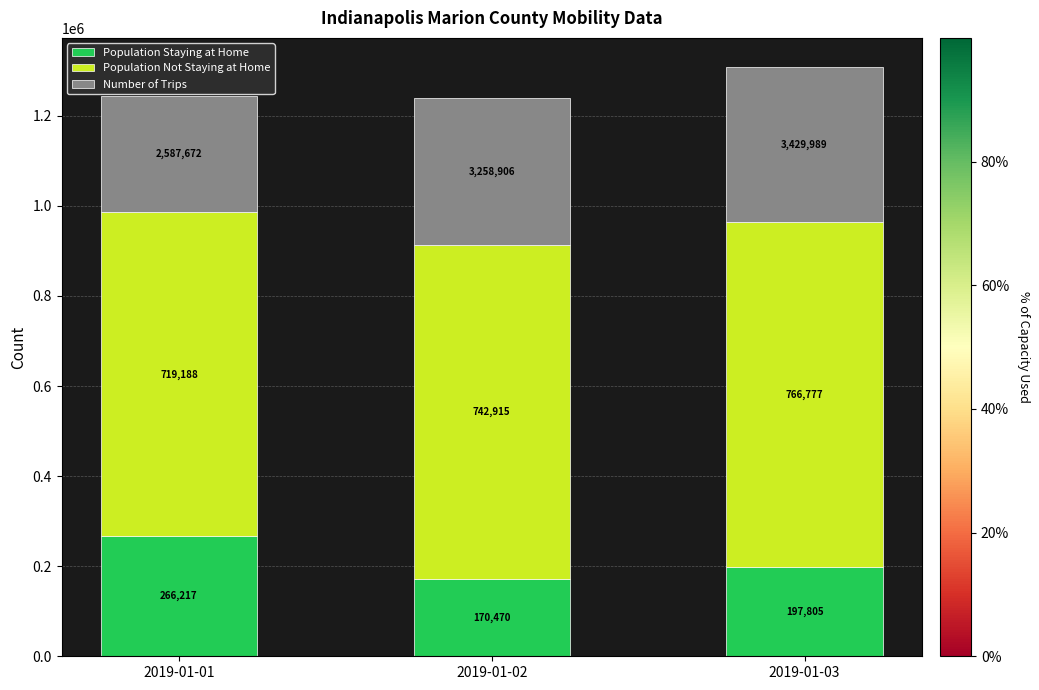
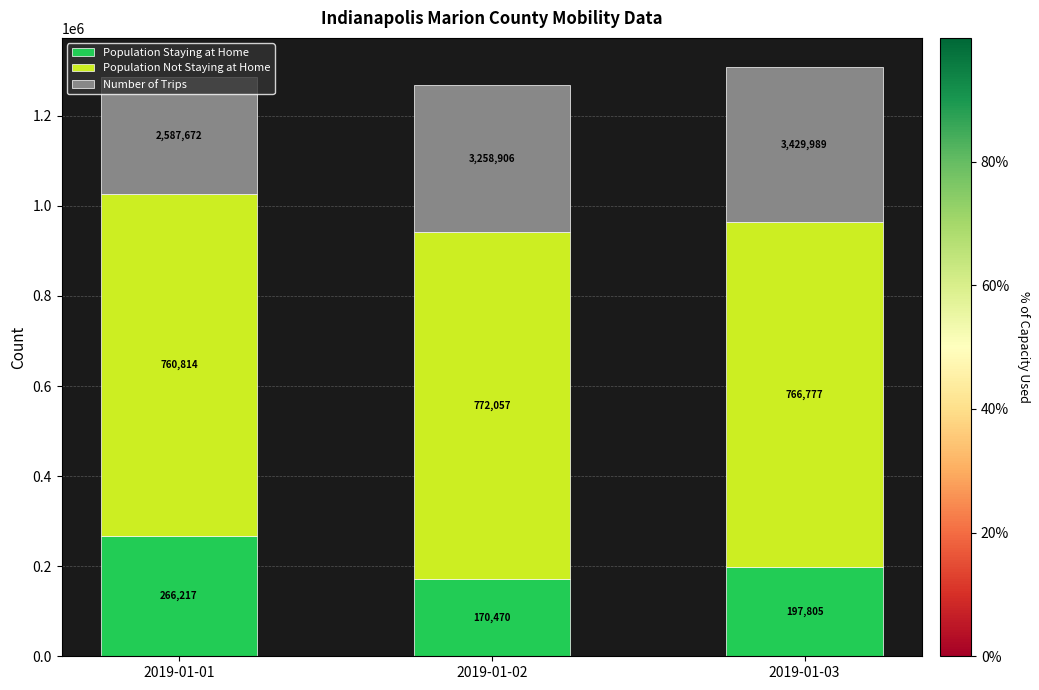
  {
    "Population Staying at Home": {
      "2019-01-01": "266,217",
      "2019-01-02": "170,470",
      "2019-01-03": "197,805"
    },
    "Population Not Staying at Home": {
-     "2019-01-01": "719,188",
-     "2019-01-02": "742,915",
+     "2019-01-01": "760,814",
+     "2019-01-02": "772,057",
      "2019-01-03": "766,777"
    }
  }
